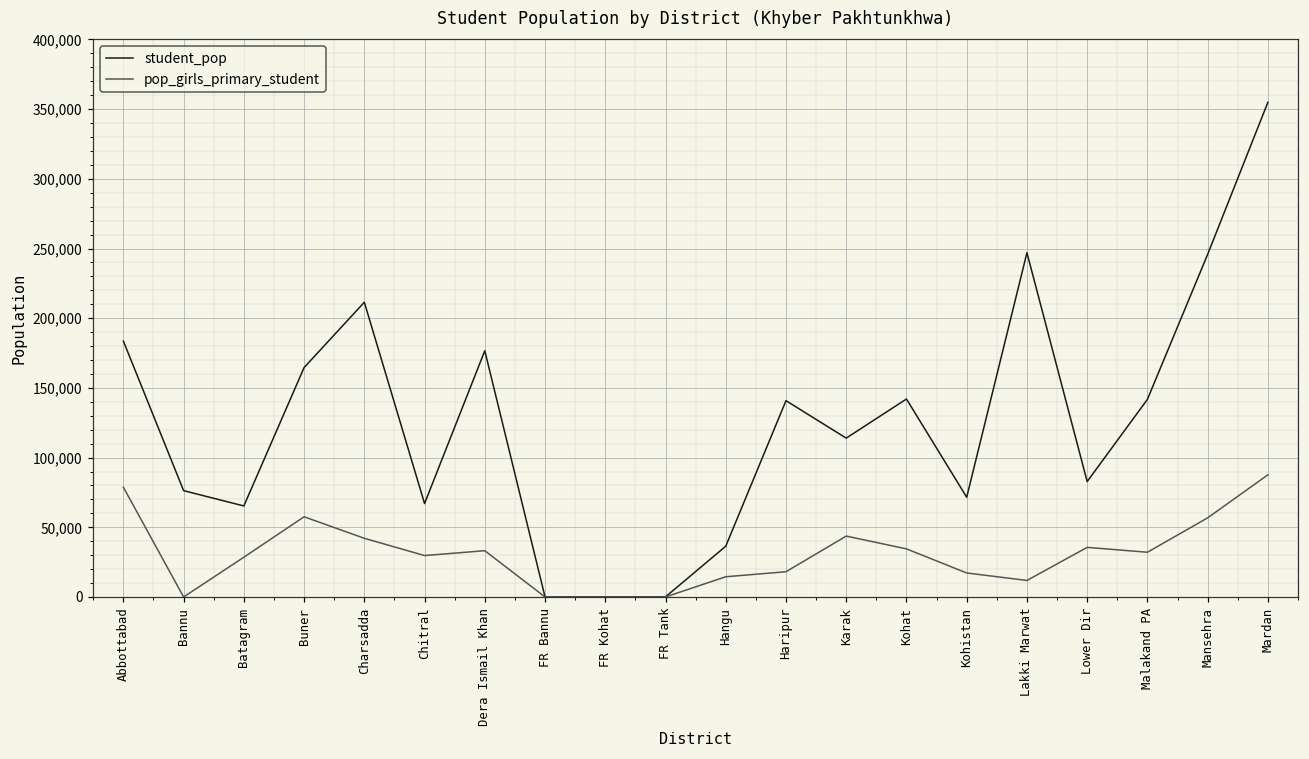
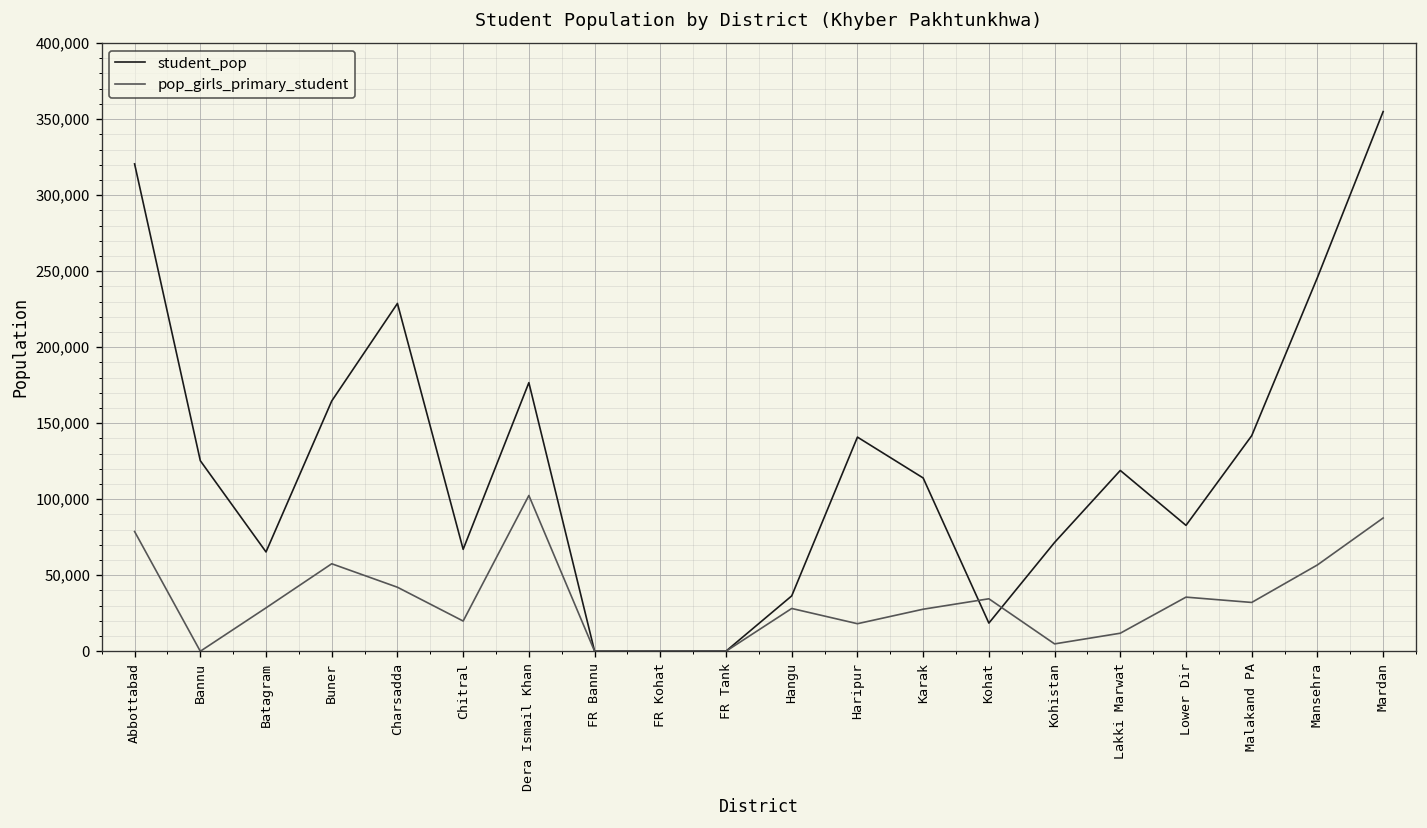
  {
    "student_pop": {
-     "Abbottabad": "184,000",
-     "Bannu": "76,000",
+     "Abbottabad": "321,000",
+     "Bannu": "125,000",
      "Batagram": "65,000",
      "Buner": "165,000",
-     "Charsadda": "211,000",
+     "Charsadda": "229,000",
      "Chitral": "67,000",
      "Dera Ismail Khan": "177,000",
      "Hangu": "36,000",
      "Haripur": "141,000",
      "Karak": "114,000",
-     "Kohat": "142,000",
+     "Kohat": "19,000",
      "Kohistan": "72,000",
-     "Lakki Marwat": "247,000",
+     "Lakki Marwat": "119,000",
      "Lower Dir": "83,000",
      "Malakand PA": "142,000",
      "Mansehra": "246,000",
      "Mardan": "355,000"
    },
    "pop_girls_primary_student": {
      "Abbottabad": "79,000",
      "Bannu": "0",
      "Batagram": "29,000",
      "Buner": "58,000",
      "Charsadda": "42,000",
-     "Chitral": "30,000",
-     "Dera Ismail Khan": "33,000",
-     "Hangu": "15,000",
+     "Chitral": "20,000",
+     "Dera Ismail Khan": "102,000",
+     "Hangu": "28,000",
      "Haripur": "18,000",
-     "Karak": "44,000",
+     "Karak": "28,000",
      "Kohat": "35,000",
-     "Kohistan": "17,000",
+     "Kohistan": "5,000",
      "Lakki Marwat": "12,000",
      "Lower Dir": "36,000",
      "Malakand PA": "32,000",
      "Mansehra": "57,000",
      "Mardan": "88,000"
    }
  }
